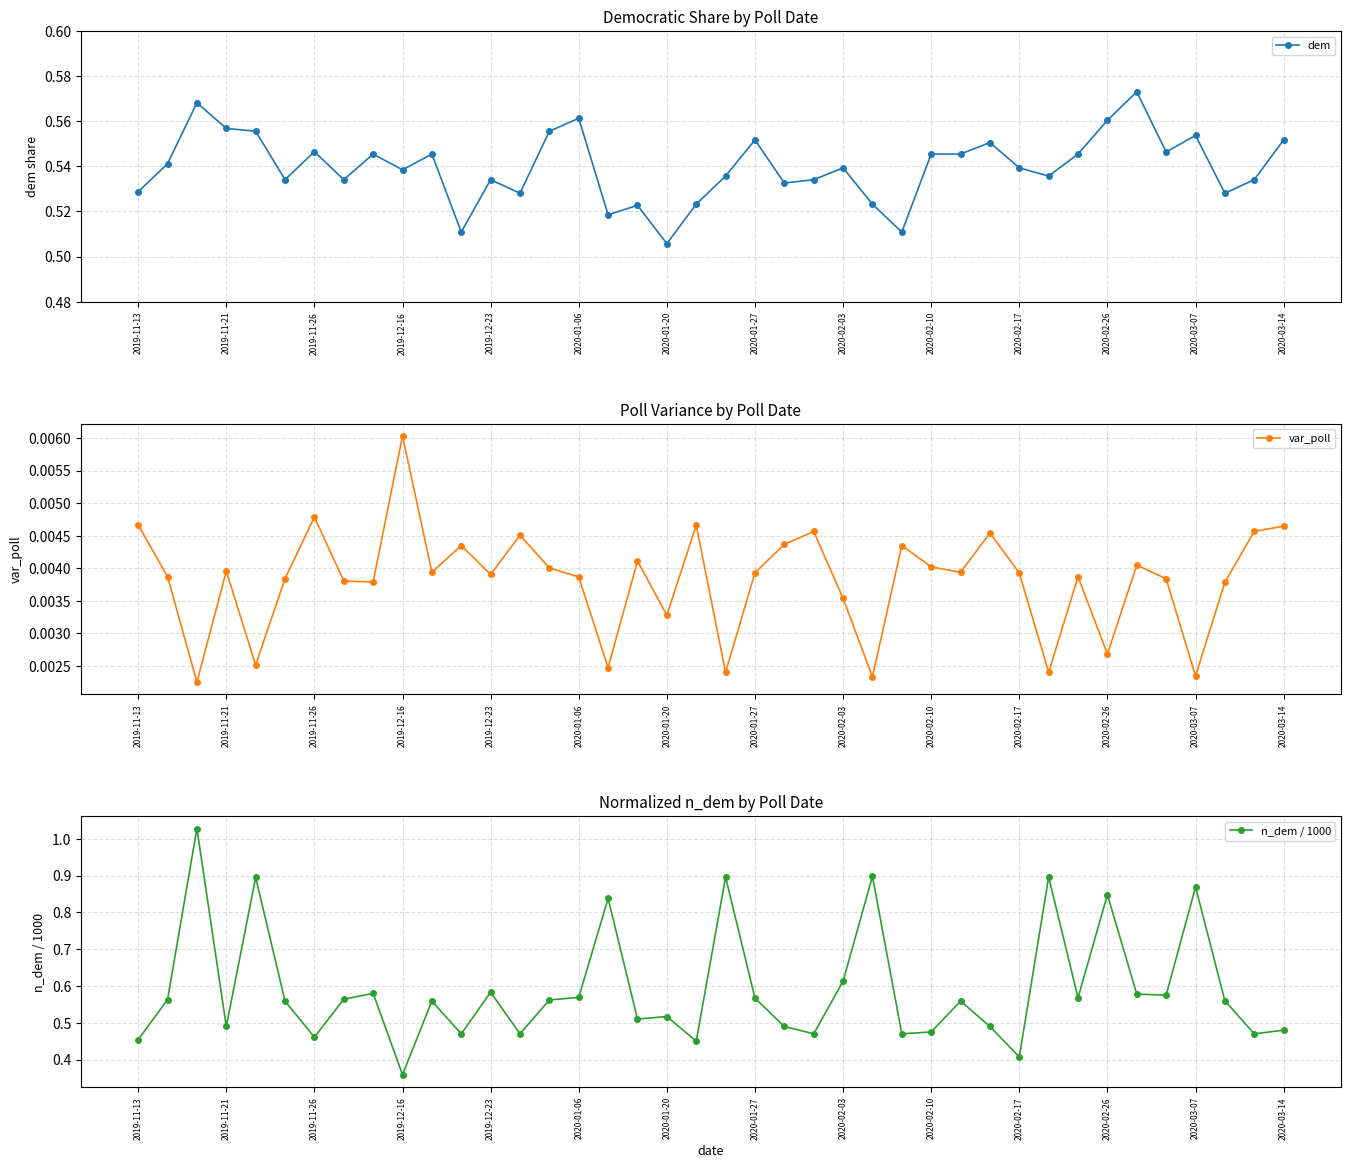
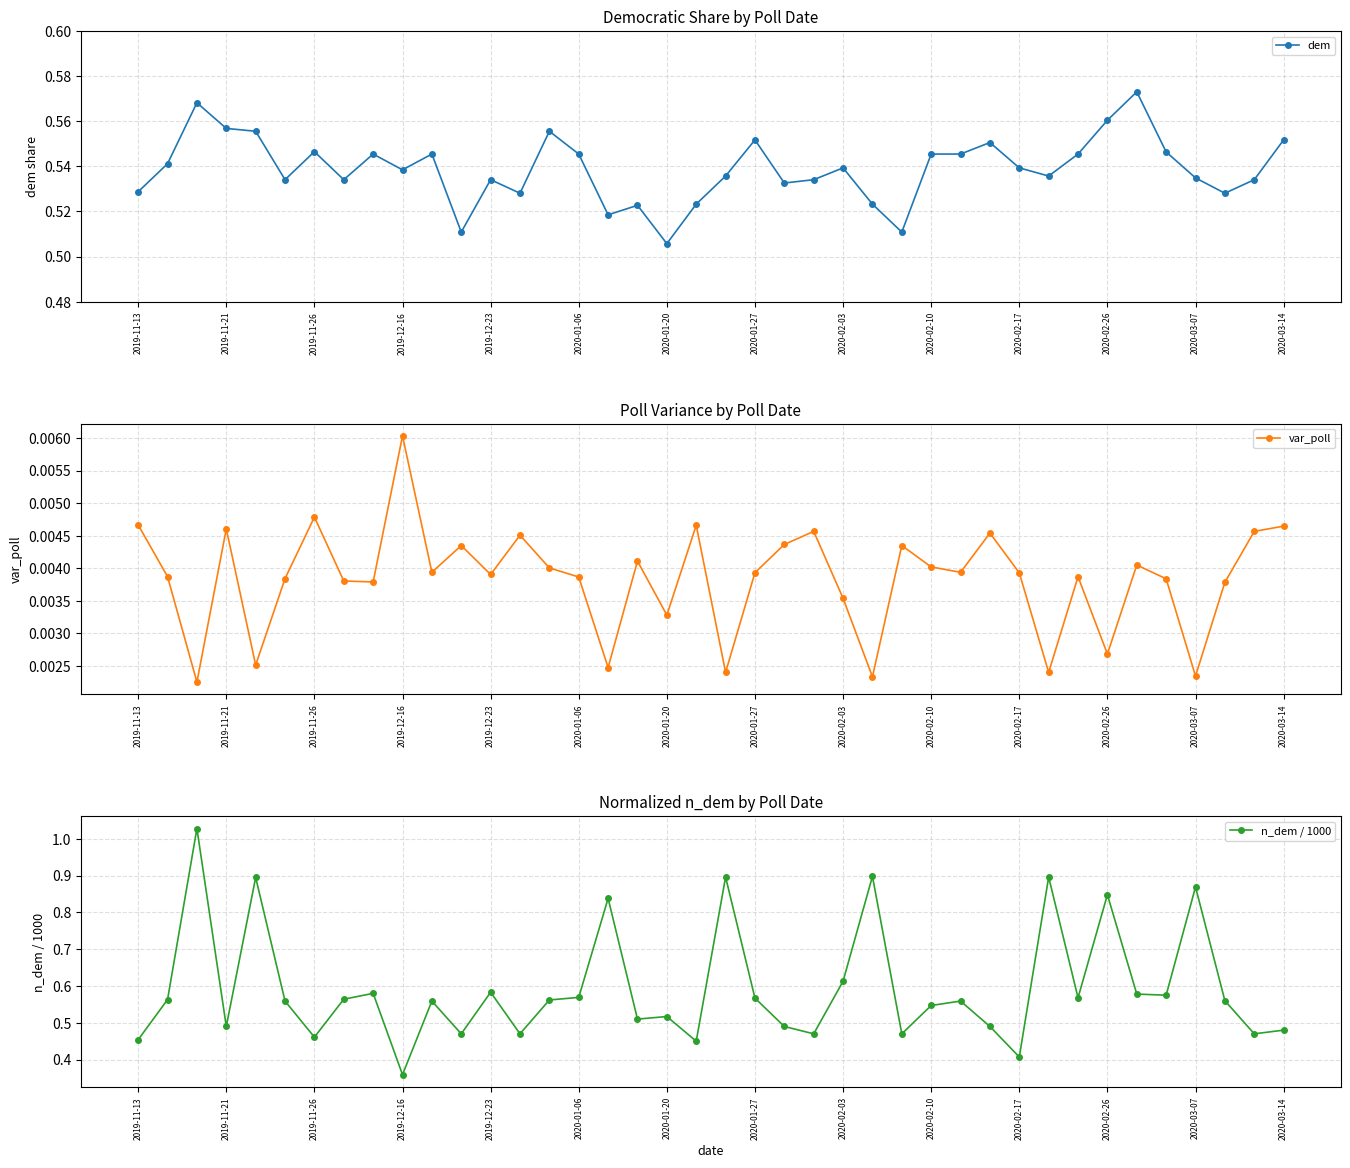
  {
    "Democratic Share by Poll Date": {
      "2019-11-13": 0.529,
      "2019-11-21": 0.557,
      "2019-11-26": 0.547,
      "2019-12-23": 0.534,
-     "2020-01-06": 0.561,
+     "2020-01-06": 0.545,
      "2020-01-20": 0.506,
      "2020-01-27": 0.552,
      "2020-02-03": 0.539,
      "2020-02-10": 0.545,
      "2020-02-17": 0.539,
      "2020-02-26": 0.560,
-     "2020-03-07": 0.554,
+     "2020-03-07": 0.535,
      "2020-03-14": 0.552
    },
    "Poll Variance by Poll Date": {
      "2019-11-13": 0.0047,
-     "2019-11-21": 0.0040,
+     "2019-11-21": 0.0046,
      "2019-11-26": 0.0048,
      "2019-12-23": 0.0039,
      "2020-01-06": 0.0039,
      "2020-01-20": 0.0033,
      "2020-01-27": 0.0039,
      "2020-02-03": 0.0035,
      "2020-02-10": 0.0040,
      "2020-02-17": 0.0039,
      "2020-02-26": 0.0027,
      "2020-03-07": 0.0023,
      "2020-03-14": 0.0046
    },
    "Normalized n_dem by Poll Date": {
      "2019-11-13": 0.45,
      "2019-11-21": 0.49,
      "2019-11-26": 0.46,
      "2019-12-23": 0.58,
      "2020-01-06": 0.57,
      "2020-01-20": 0.52,
      "2020-01-27": 0.57,
      "2020-02-03": 0.61,
-     "2020-02-10": 0.48,
+     "2020-02-10": 0.55,
      "2020-02-17": 0.41,
      "2020-02-26": 0.85,
      "2020-03-07": 0.87,
      "2020-03-14": 0.48
    }
  }
